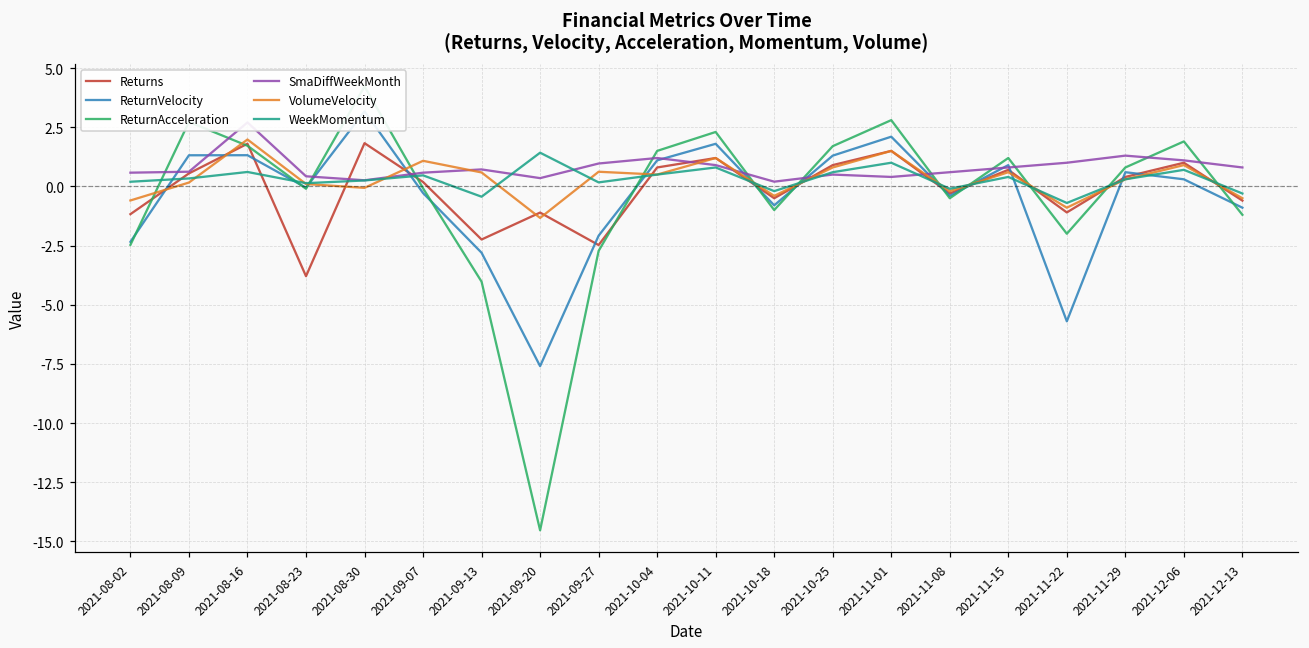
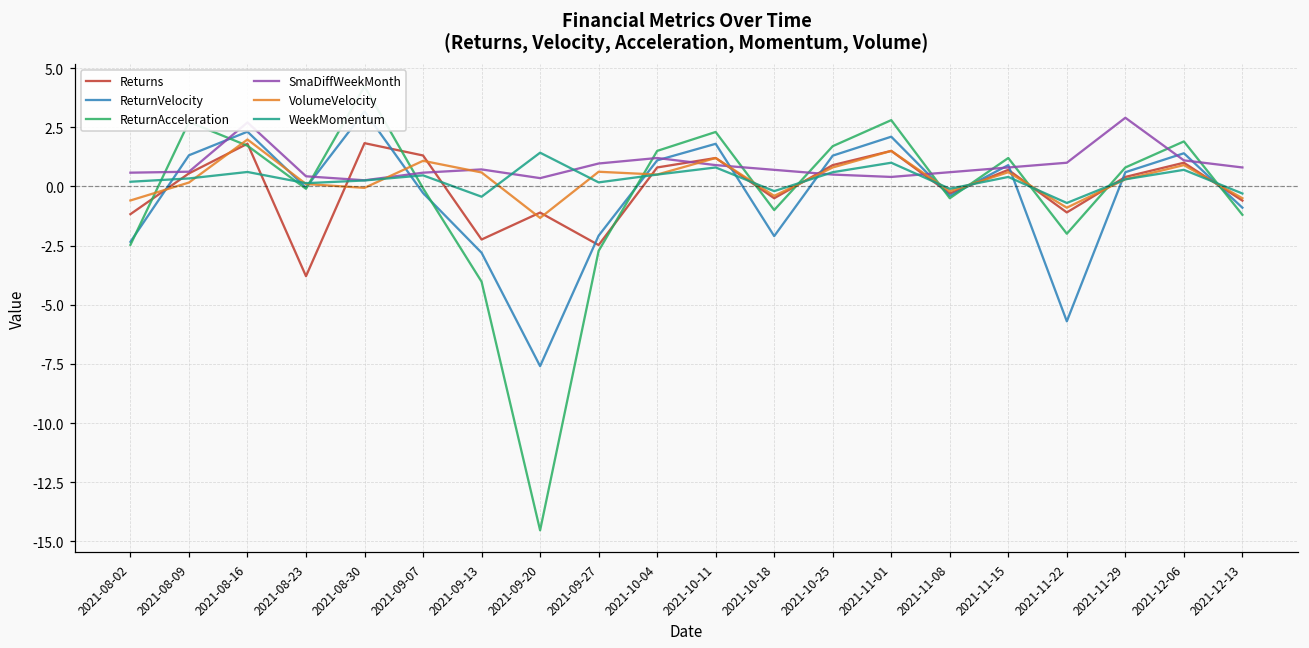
  {
    "Returns": {
      "2021-08-02": -1.2,
      "2021-08-23": -3.8,
      "2021-08-30": 1.8,
-     "2021-09-07": 0.2,
+     "2021-09-07": 1.3,
      "2021-09-13": -2.2,
      "2021-09-20": -1.1,
      "2021-09-27": -2.5,
      "2021-10-04": 0.8,
      "2021-11-22": -1.1
    },
    "ReturnVelocity": {
      "2021-08-02": -2.3,
      "2021-08-09": 1.3,
-     "2021-08-16": 1.3,
+     "2021-08-16": 2.3,
      "2021-09-07": -0.3,
      "2021-09-13": -2.8,
      "2021-09-20": -7.6,
      "2021-09-27": -2.1,
      "2021-10-11": 1.8,
-     "2021-10-18": -0.8,
+     "2021-10-18": -2.1,
      "2021-10-25": 1.3,
      "2021-11-01": 2.1,
      "2021-11-22": -5.7,
      "2021-11-29": 0.6,
-     "2021-12-06": 0.3,
+     "2021-12-06": 1.4,
      "2021-12-13": -0.9
    },
    "SmaDiffWeekMonth": {
      "2021-08-02": 0.6,
      "2021-08-23": 0.4,
      "2021-09-13": 0.7,
      "2021-09-20": 0.3,
      "2021-09-27": 1.0,
-     "2021-10-18": 0.2,
+     "2021-10-18": 0.7,
      "2021-11-01": 0.4,
      "2021-11-08": 0.6,
      "2021-11-22": 1.0,
-     "2021-11-29": 1.3,
+     "2021-11-29": 2.9,
      "2021-12-13": 0.8
    },
    "VolumeVelocity": {
      "2021-08-02": -0.6,
      "2021-08-09": 0.2,
      "2021-08-16": 2.0,
      "2021-08-30": -0.1,
      "2021-09-07": 1.1,
      "2021-09-13": 0.6,
      "2021-09-20": -1.3,
      "2021-09-27": 0.6,
      "2021-11-22": -0.9
    }
  }
